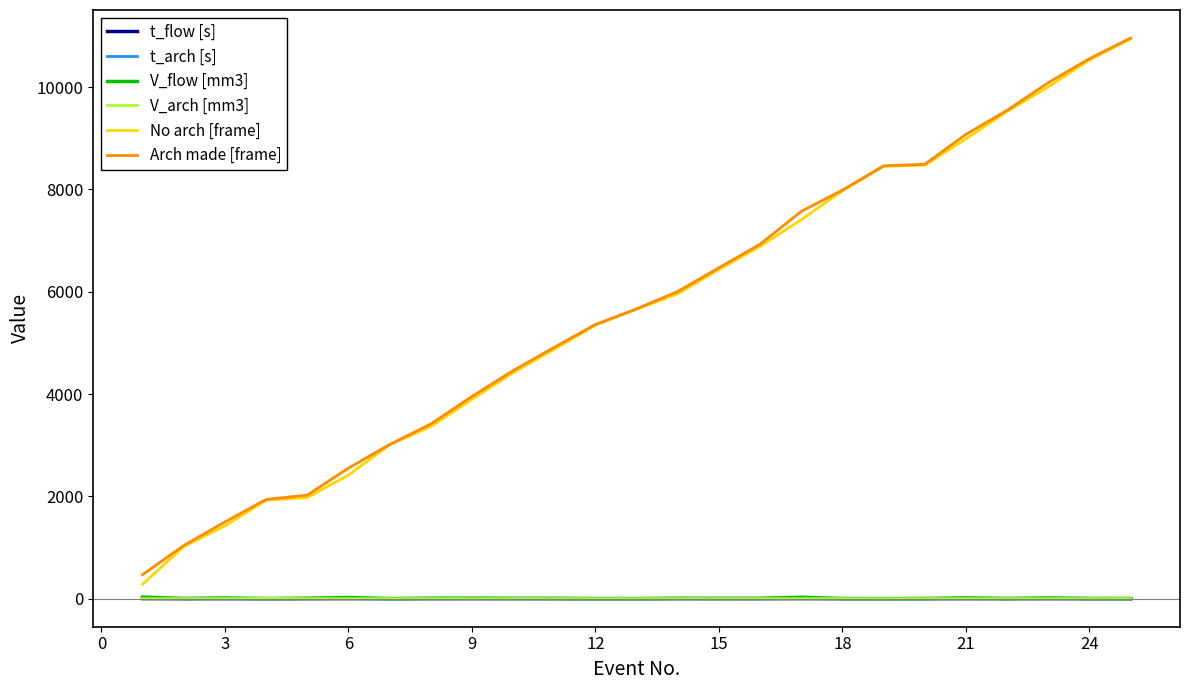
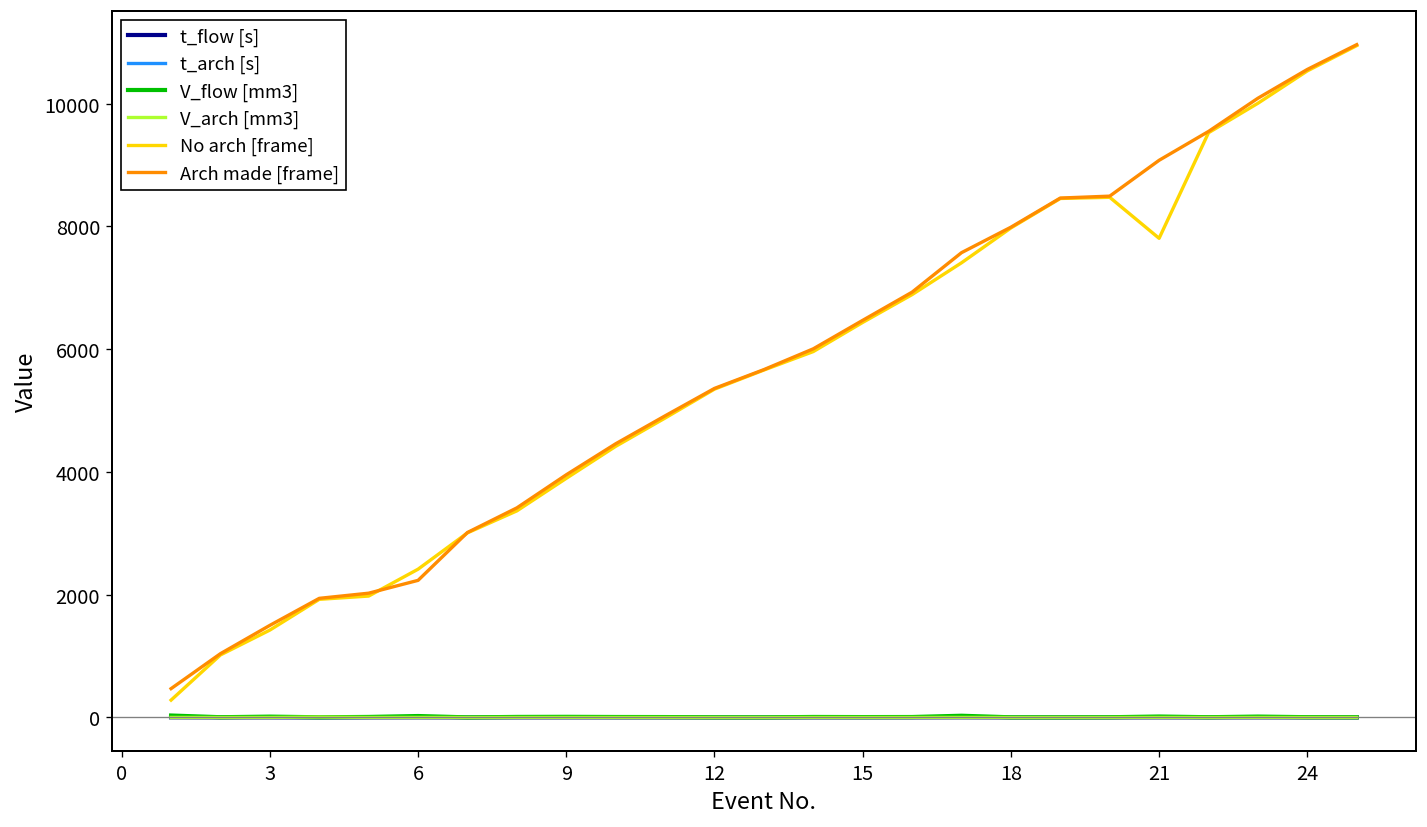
  {
    "No arch [frame]": {
      "3": 1400,
      "6": 2400,
      "9": 3900,
-     "21": 9000
+     "21": 7800
    },
    "Arch made [frame]": {
      "3": 1500,
-     "6": 2600,
+     "6": 2200,
      "9": 4000,
      "21": 9100
    }
  }
